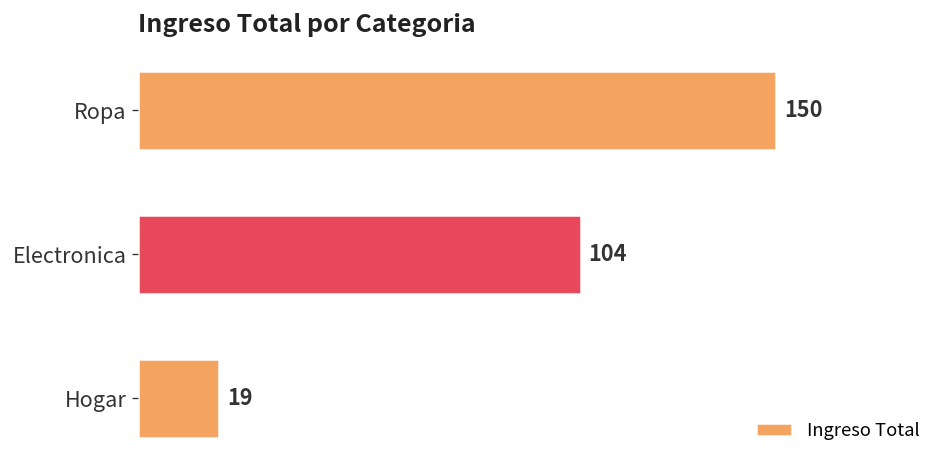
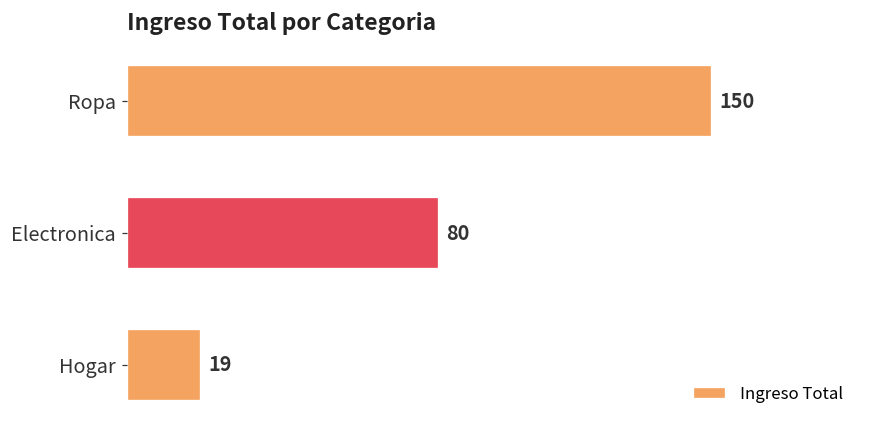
  {
    "Ropa": 150,
-   "Electronica": 104,
+   "Electronica": 80,
    "Hogar": 19
  }
